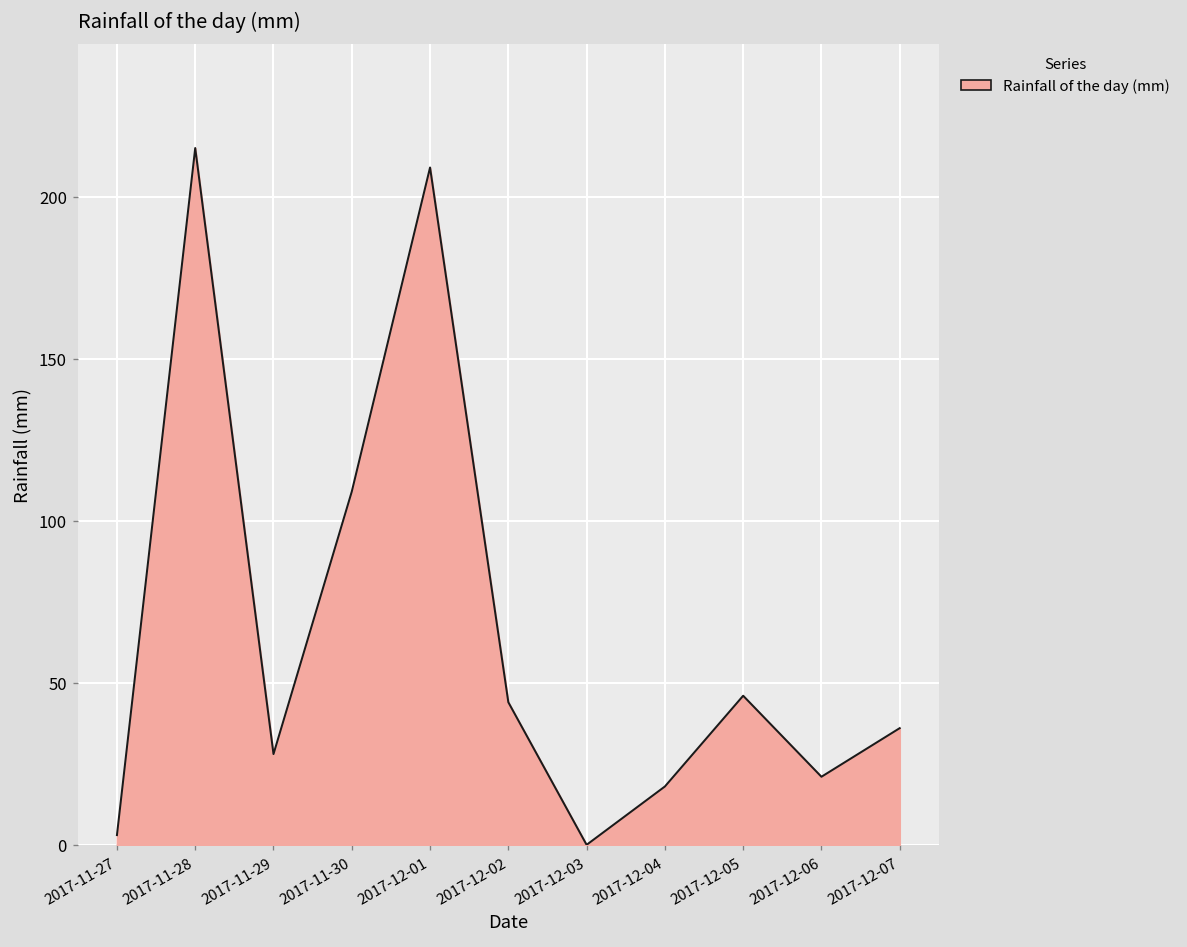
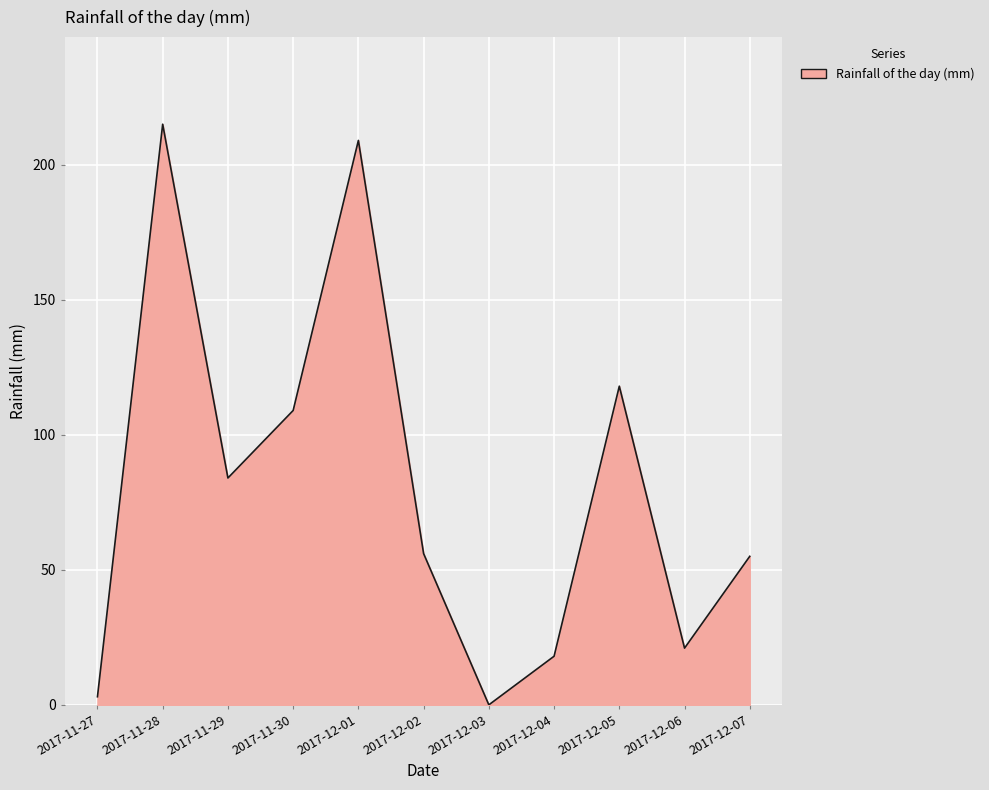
  {
    "2017-11-27": 3,
    "2017-11-28": 215,
-   "2017-11-29": 28,
+   "2017-11-29": 84,
    "2017-11-30": 109,
    "2017-12-01": 209,
-   "2017-12-02": 44,
+   "2017-12-02": 56,
    "2017-12-03": 0,
    "2017-12-04": 18,
-   "2017-12-05": 46,
+   "2017-12-05": 118,
    "2017-12-06": 21,
-   "2017-12-07": 36
+   "2017-12-07": 55
  }
